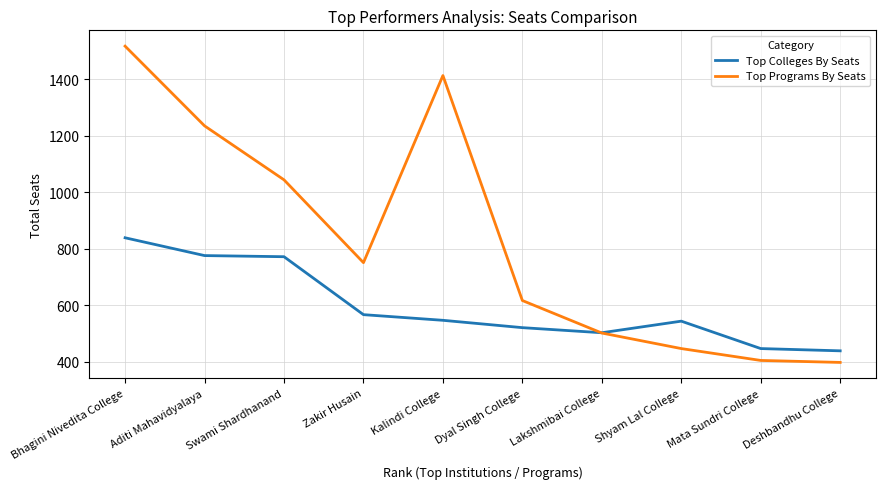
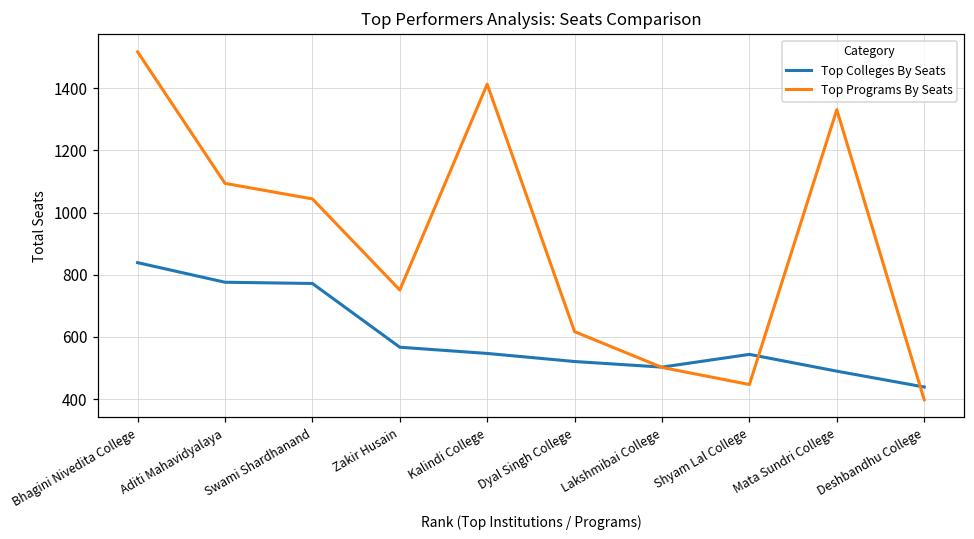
  {
    "Top Colleges By Seats": {
      "Bhagini Nivedita College": 840,
      "Aditi Mahavidyalaya": 780,
      "Swami Shardhanand": 770,
      "Zakir Husain": 570,
      "Kalindi College": 550,
      "Dyal Singh College": 520,
      "Shyam Lal College": 540,
-     "Mata Sundri College": 450,
+     "Mata Sundri College": 490,
      "Deshbandhu College": 440
    },
    "Top Programs By Seats": {
      "Bhagini Nivedita College": 1520,
-     "Aditi Mahavidyalaya": 1240,
+     "Aditi Mahavidyalaya": 1090,
      "Swami Shardhanand": 1040,
      "Zakir Husain": 750,
      "Kalindi College": 1410,
      "Dyal Singh College": 620,
      "Shyam Lal College": 450,
-     "Mata Sundri College": 410,
+     "Mata Sundri College": 1330,
      "Deshbandhu College": 400
    }
  }
